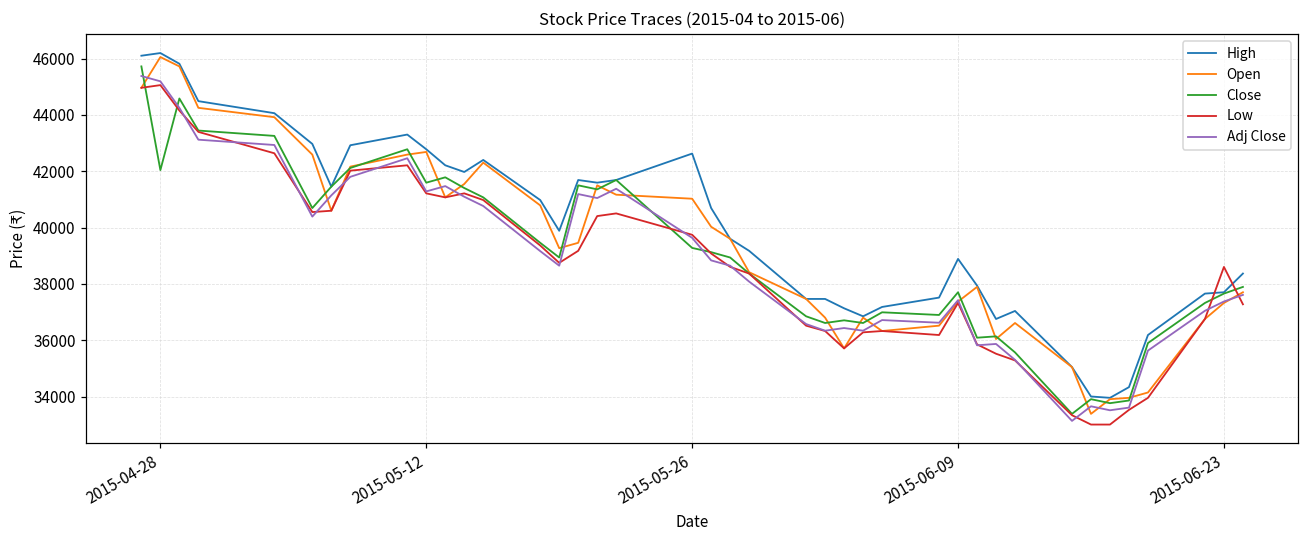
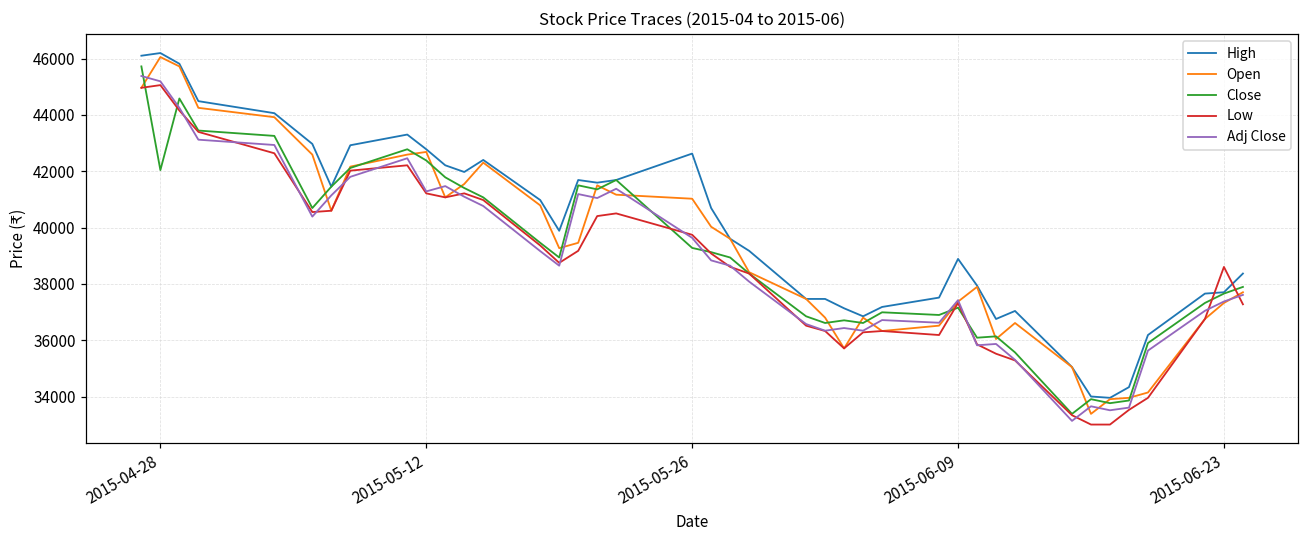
  {
    "High": {
      "2015-04-28": 46200,
      "2015-05-26": 42600,
      "2015-06-09": 38900
    },
    "Open": {
      "2015-04-28": 46100,
      "2015-05-26": 41000
    },
    "Close": {
      "2015-04-28": 42000,
-     "2015-05-12": 41600,
+     "2015-05-12": 42400,
      "2015-05-26": 39300,
-     "2015-06-09": 37700
+     "2015-06-09": 37200
    },
    "Low": {
      "2015-04-28": 45100,
      "2015-05-26": 39700,
      "2015-06-23": 38600
    },
    "Adj Close": {
      "2015-04-28": 45200,
      "2015-05-26": 39600
    }
  }
